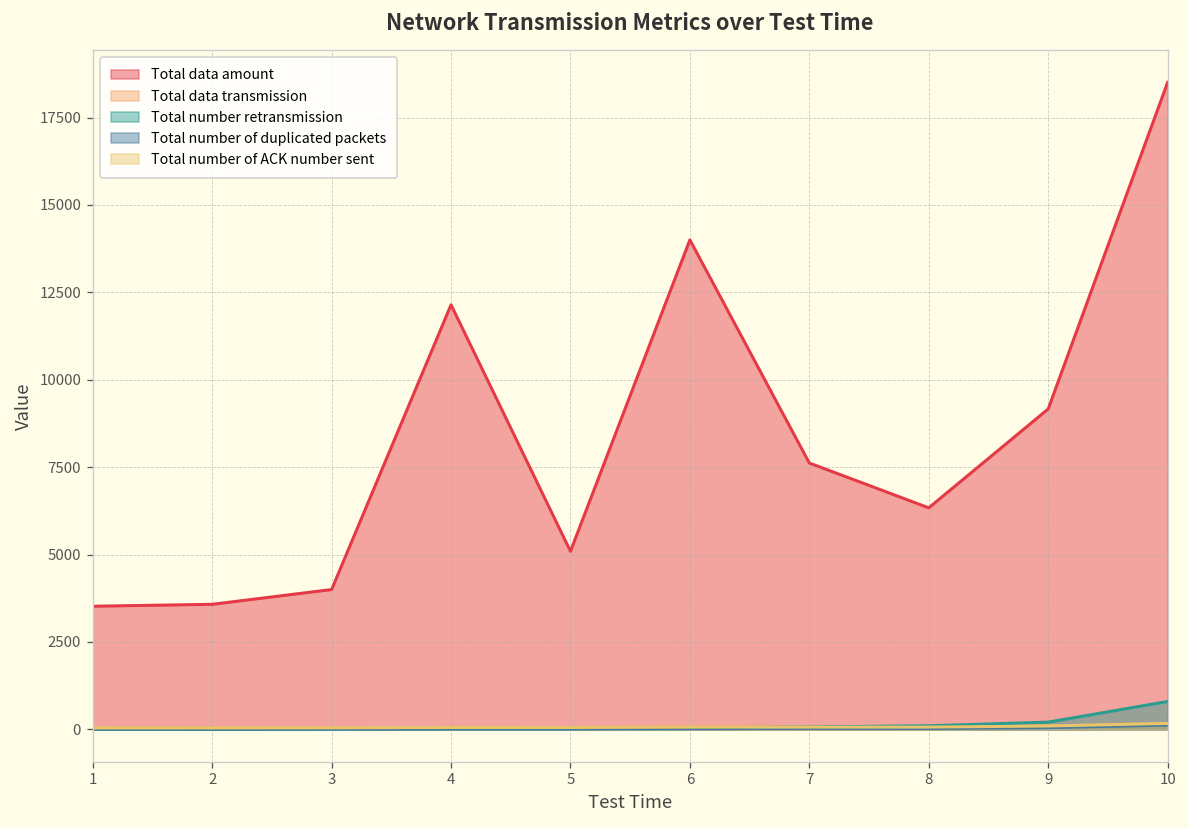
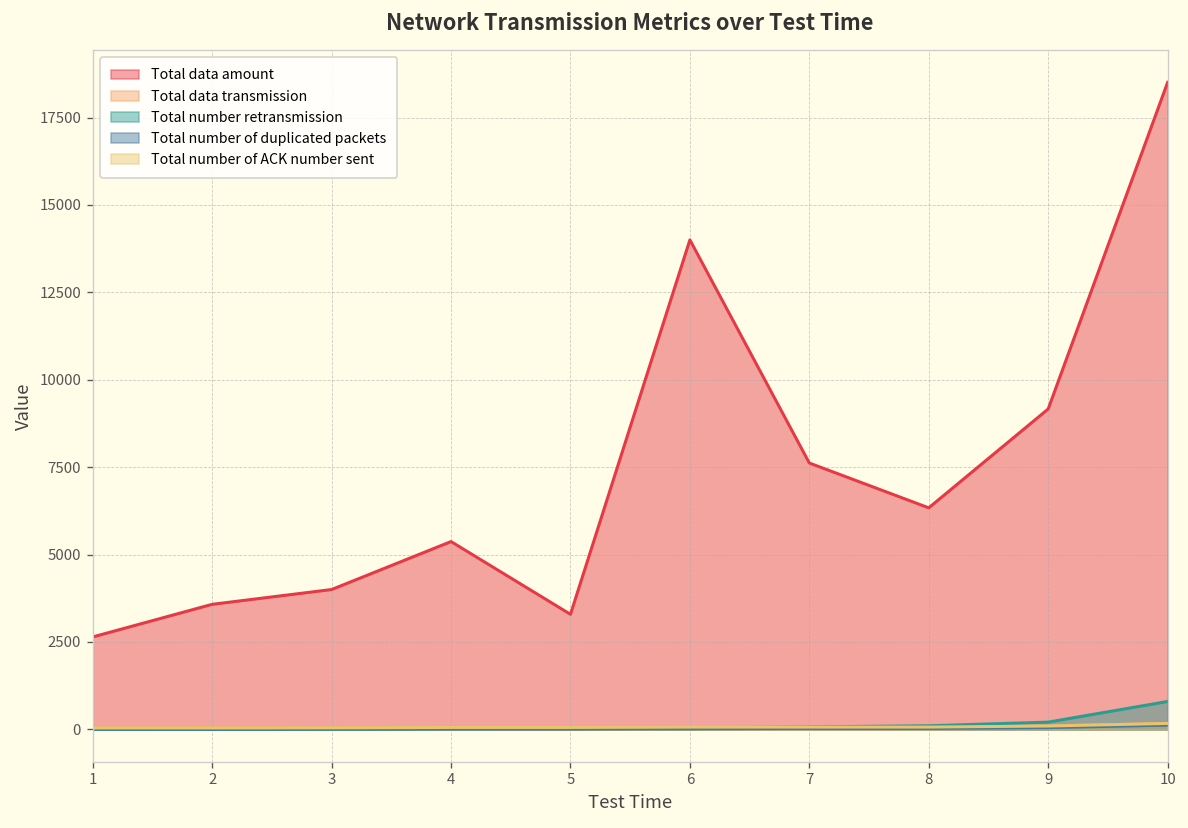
  {
    "Total data amount": {
-     "1": 3500,
+     "1": 2600,
      "2": 3600,
      "3": 4000,
-     "4": 12100,
-     "5": 5100,
+     "4": 5400,
+     "5": 3300,
      "6": 14000,
      "7": 7600,
      "8": 6300,
      "9": 9200,
      "10": 18500
    }
  }
